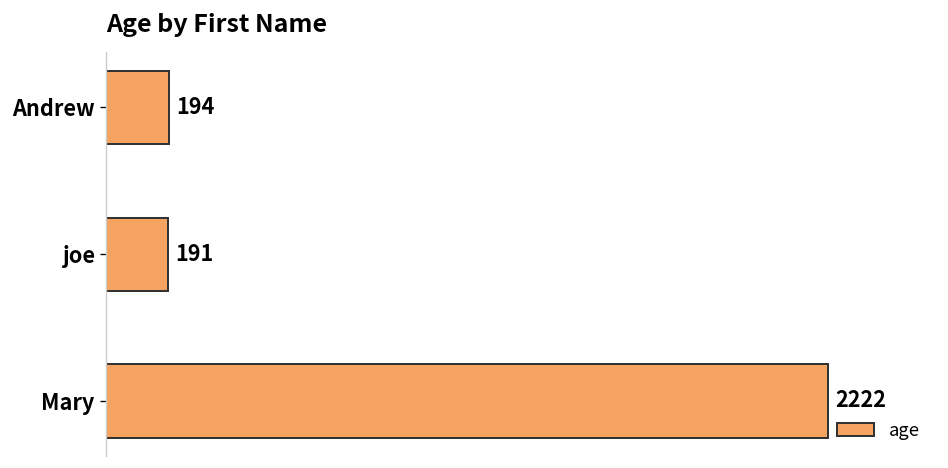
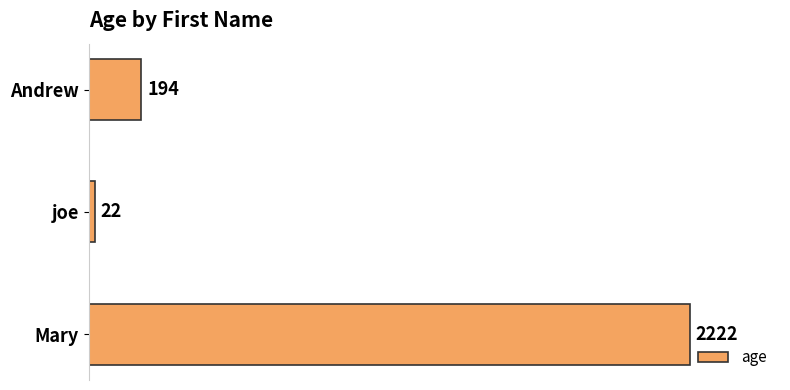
  {
    "Andrew": 194,
-   "joe": 191,
+   "joe": 22,
    "Mary": 2222
  }
